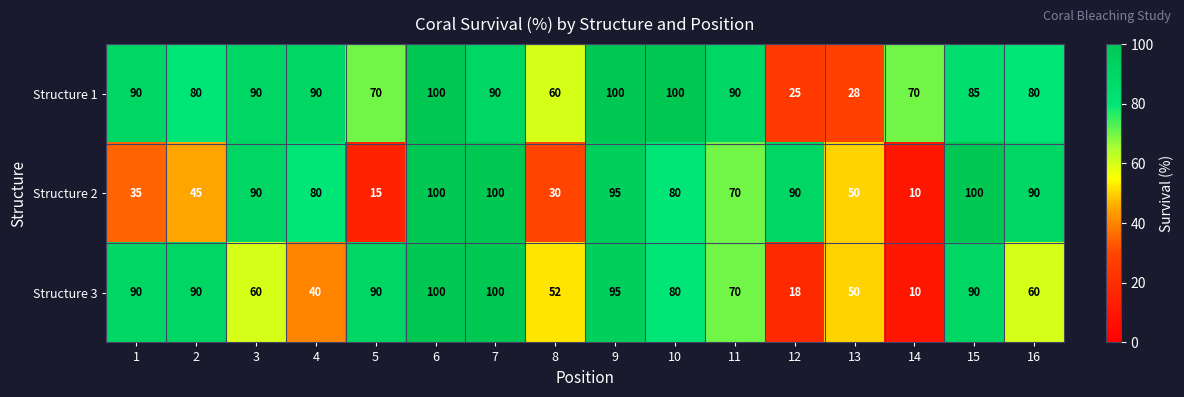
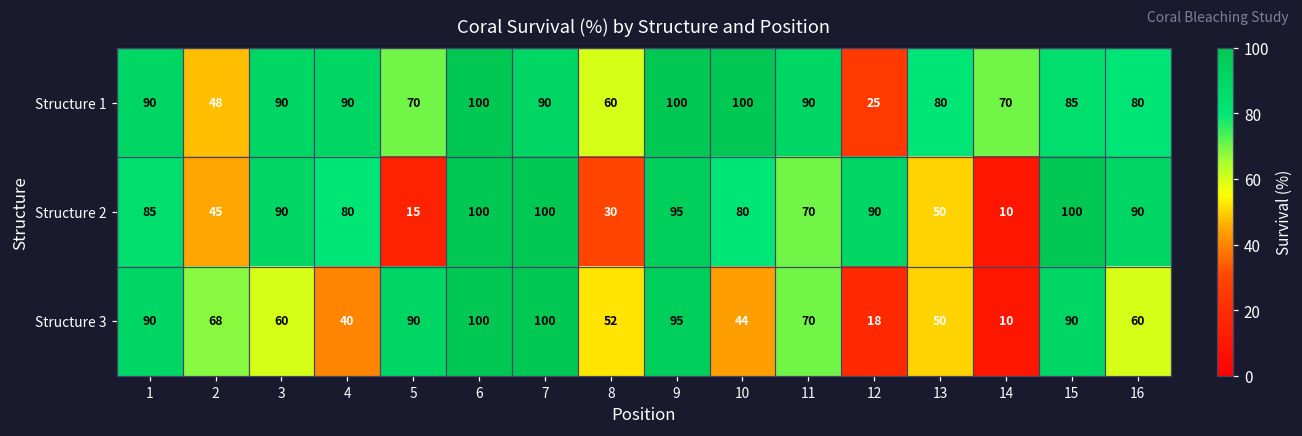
  {
    "Structure 1": {
      "1": 90,
-     "2": 80,
+     "2": 48,
      "3": 90,
      "4": 90,
      "5": 70,
      "6": 100,
      "7": 90,
      "8": 60,
      "9": 100,
      "10": 100,
      "11": 90,
      "12": 25,
-     "13": 28,
+     "13": 80,
      "14": 70,
      "15": 85,
      "16": 80
    },
    "Structure 2": {
-     "1": 35,
+     "1": 85,
      "2": 45,
      "3": 90,
      "4": 80,
      "5": 15,
      "6": 100,
      "7": 100,
      "8": 30,
      "9": 95,
      "10": 80,
      "11": 70,
      "12": 90,
      "13": 50,
      "14": 10,
      "15": 100,
      "16": 90
    },
    "Structure 3": {
      "1": 90,
-     "2": 90,
+     "2": 68,
      "3": 60,
      "4": 40,
      "5": 90,
      "6": 100,
      "7": 100,
      "8": 52,
      "9": 95,
-     "10": 80,
+     "10": 44,
      "11": 70,
      "12": 18,
      "13": 50,
      "14": 10,
      "15": 90,
      "16": 60
    }
  }
